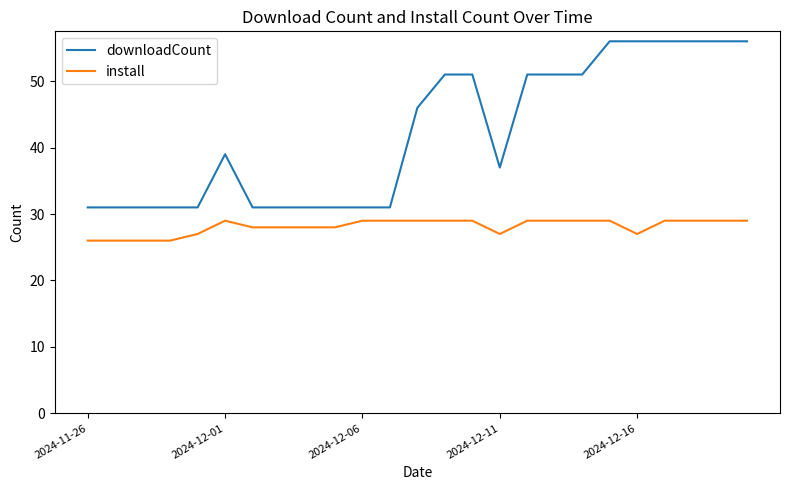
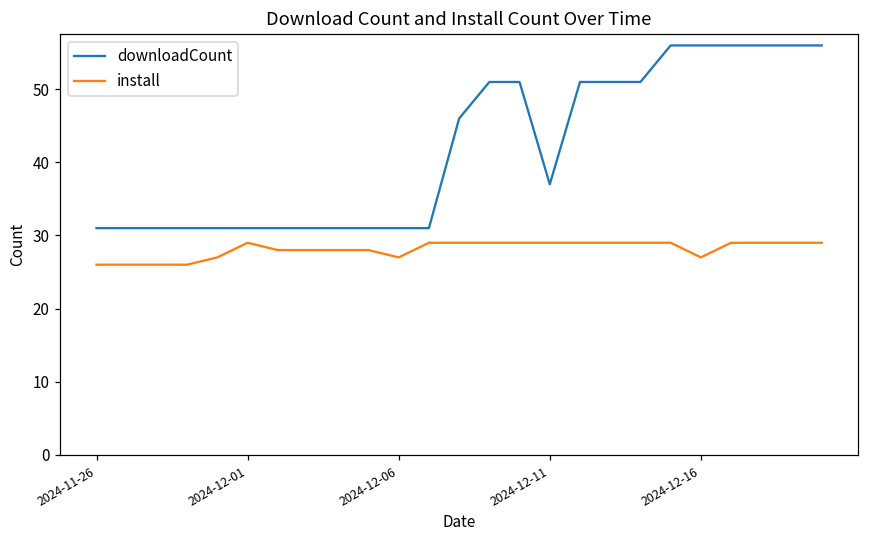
  {
    "downloadCount": {
      "2024-11-26": 31,
-     "2024-12-01": 39,
+     "2024-12-01": 31,
      "2024-12-06": 31,
      "2024-12-11": 37,
      "2024-12-16": 56
    },
    "install": {
      "2024-11-26": 26,
      "2024-12-01": 29,
-     "2024-12-06": 29,
-     "2024-12-11": 27,
+     "2024-12-06": 27,
+     "2024-12-11": 29,
      "2024-12-16": 27
    }
  }
